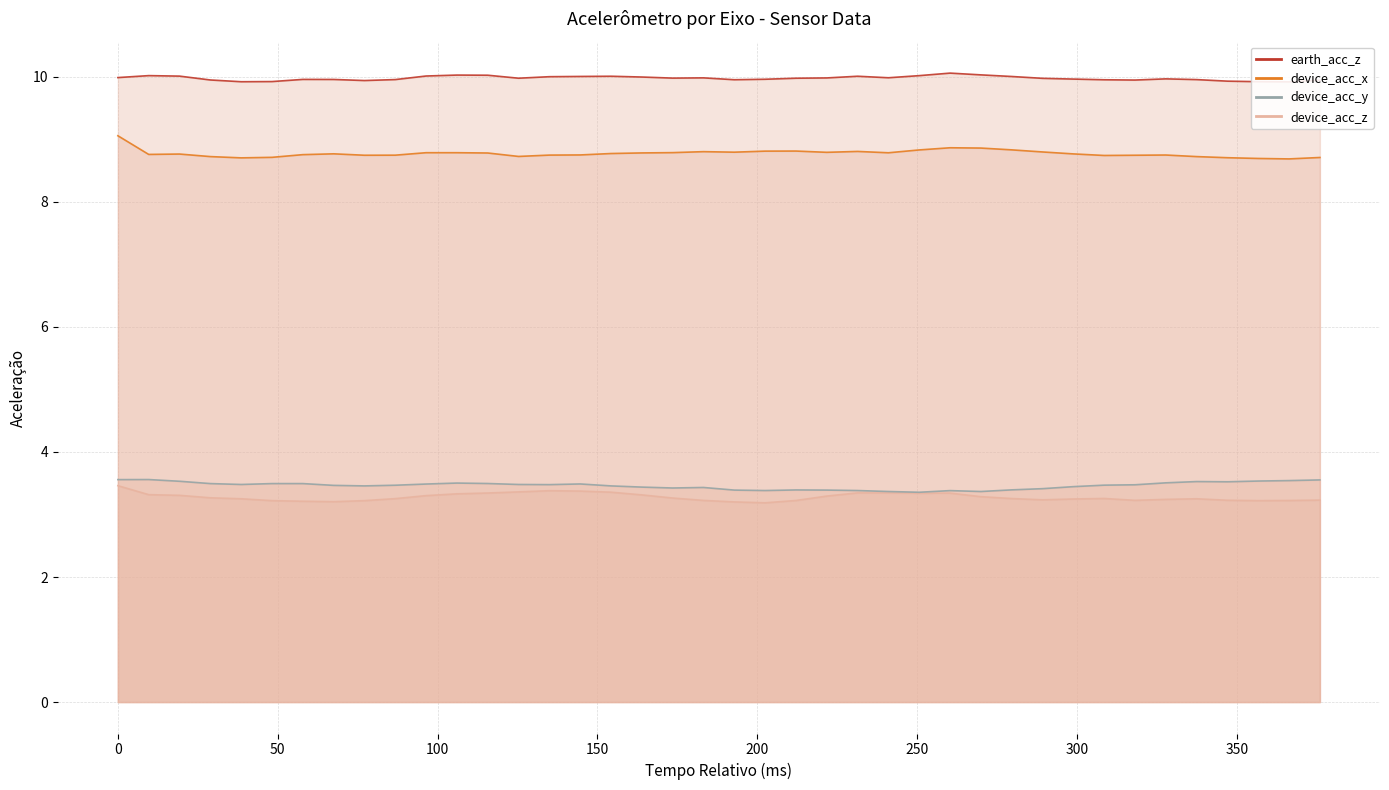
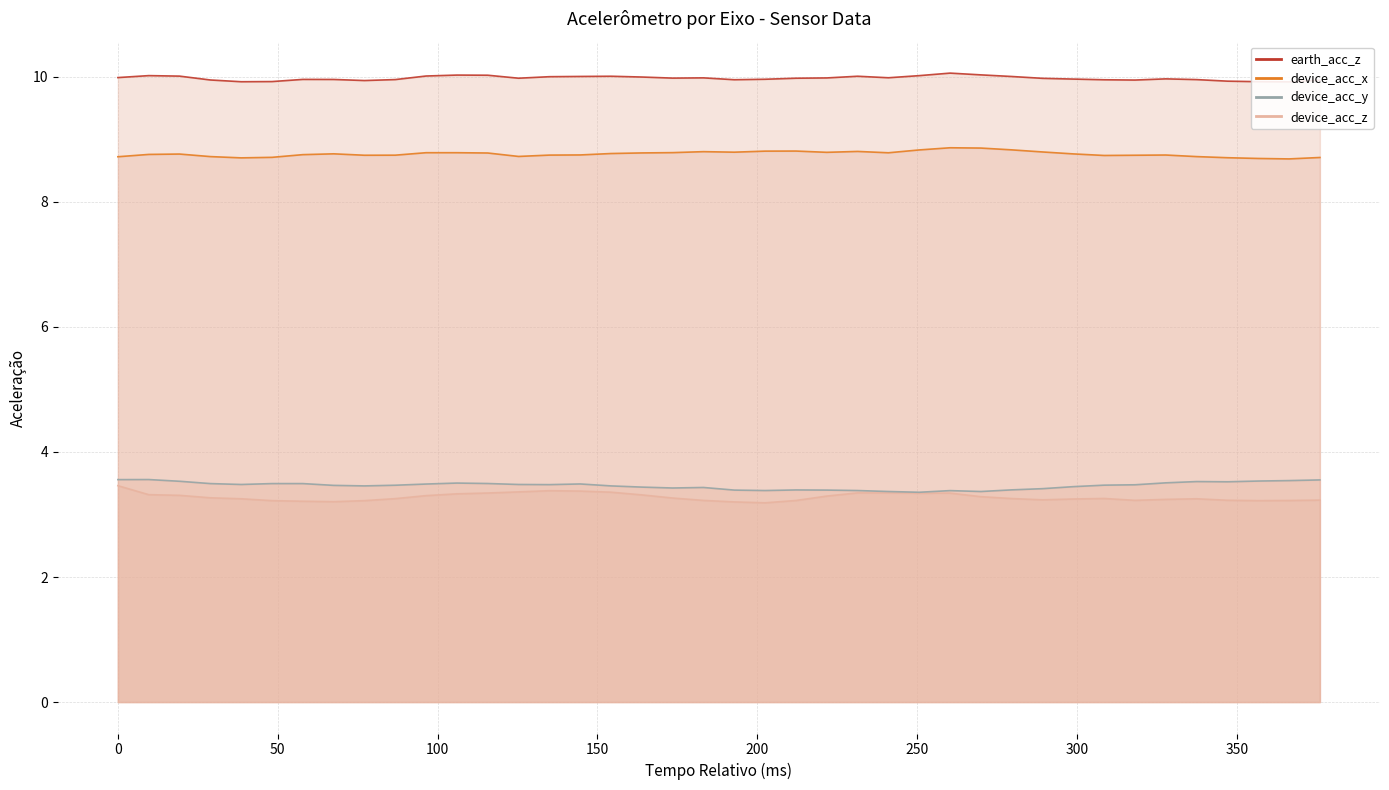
  {
    "device_acc_z": {
      "0": 3.5
    },
    "device_acc_y": {
      "0": 3.6
    },
    "device_acc_x": {
-     "0": 9.1
+     "0": 8.7
    },
    "earth_acc_z": {
      "0": 10.0
    }
  }
